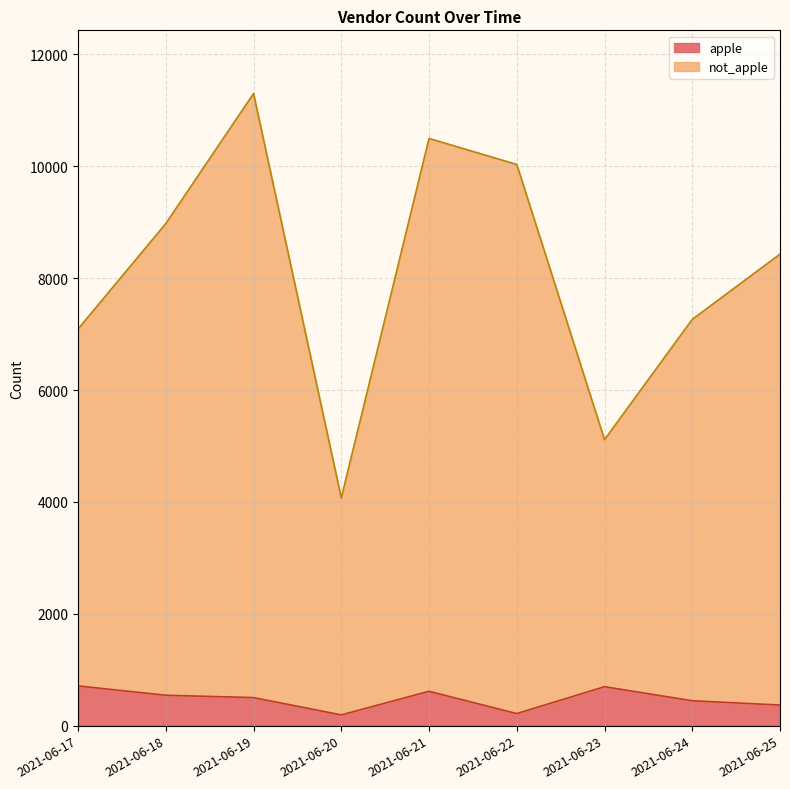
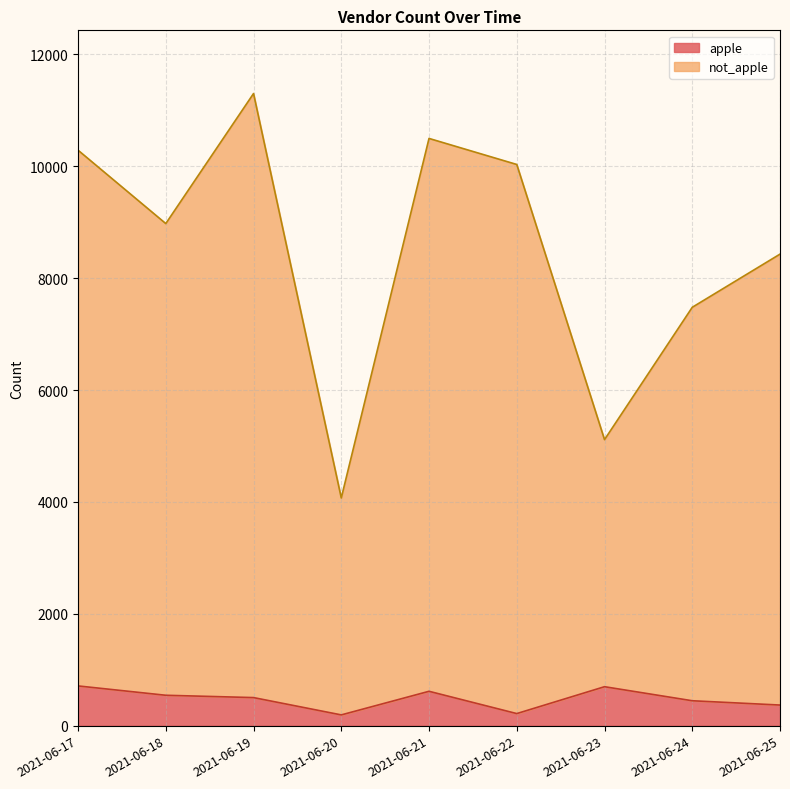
  {
    "apple": {
      "2021-06-17": 700,
      "2021-06-18": 500,
      "2021-06-19": 500,
      "2021-06-20": 200,
      "2021-06-21": 600,
      "2021-06-22": 200,
      "2021-06-23": 700,
      "2021-06-24": 400,
      "2021-06-25": 400
    },
    "not_apple": {
-     "2021-06-17": 6400,
+     "2021-06-17": 9600,
      "2021-06-18": 8400,
      "2021-06-19": 10800,
      "2021-06-20": 3900,
      "2021-06-21": 9900,
      "2021-06-22": 9800,
      "2021-06-23": 4400,
-     "2021-06-24": 6800,
+     "2021-06-24": 7000,
      "2021-06-25": 8100
    }
  }
